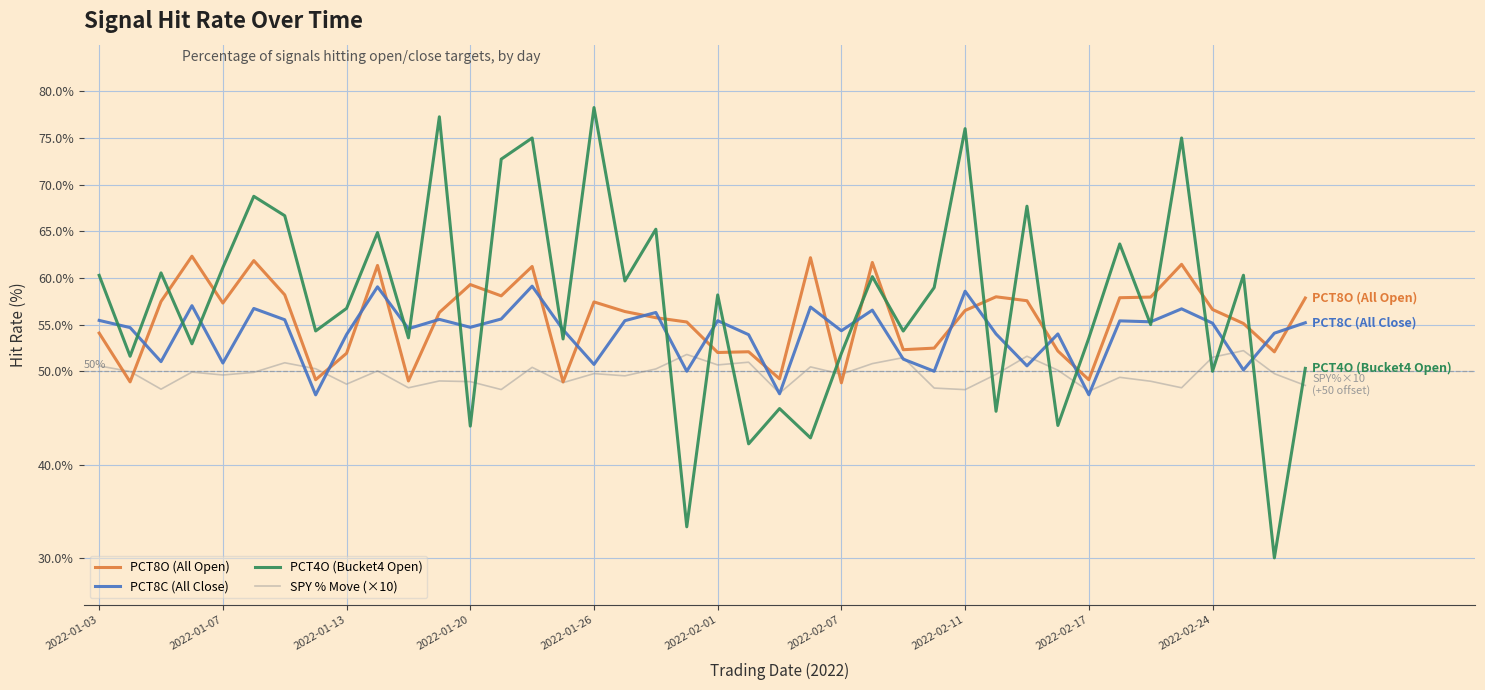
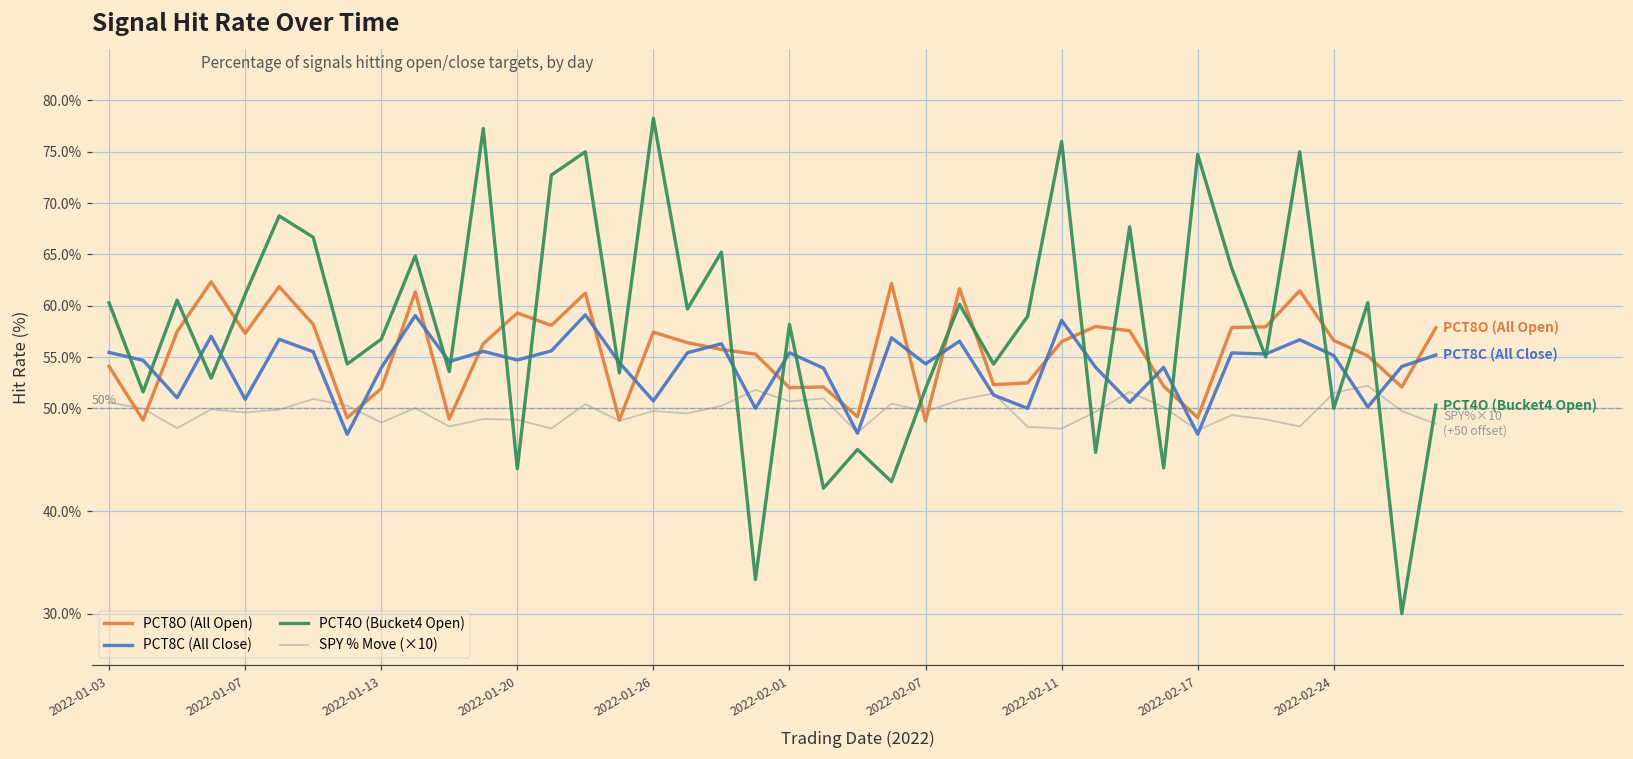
  {
    "PCT8O (All Open)": {
      "2022-01-03": "54%",
      "2022-01-07": "57%",
      "2022-01-13": "52%",
      "2022-01-20": "59%",
      "2022-01-26": "57%",
      "2022-02-01": "52%",
      "2022-02-07": "49%",
      "2022-02-11": "57%",
      "2022-02-17": "49%",
      "2022-02-24": "57%"
    },
    "PCT8C (All Close)": {
      "2022-01-03": "55%",
      "2022-01-07": "51%",
      "2022-01-13": "54%",
      "2022-01-20": "55%",
      "2022-01-26": "51%",
      "2022-02-01": "55%",
      "2022-02-07": "54%",
      "2022-02-11": "59%",
      "2022-02-17": "47%",
      "2022-02-24": "55%"
    },
    "PCT4O (Bucket4 Open)": {
      "2022-01-03": "60%",
      "2022-01-07": "61%",
      "2022-01-13": "57%",
      "2022-01-20": "44%",
      "2022-01-26": "78%",
      "2022-02-01": "58%",
      "2022-02-07": "52%",
      "2022-02-11": "76%",
-     "2022-02-17": "54%",
+     "2022-02-17": "75%",
      "2022-02-24": "50%"
    },
    "SPY % Move (×10)": {
      "2022-01-07": "50%",
      "2022-01-13": "49%",
      "2022-01-20": "49%",
      "2022-01-26": "50%",
      "2022-02-01": "51%",
      "2022-02-07": "50%",
      "2022-02-11": "48%",
      "2022-02-17": "48%",
      "2022-02-24": "52%"
    }
  }
